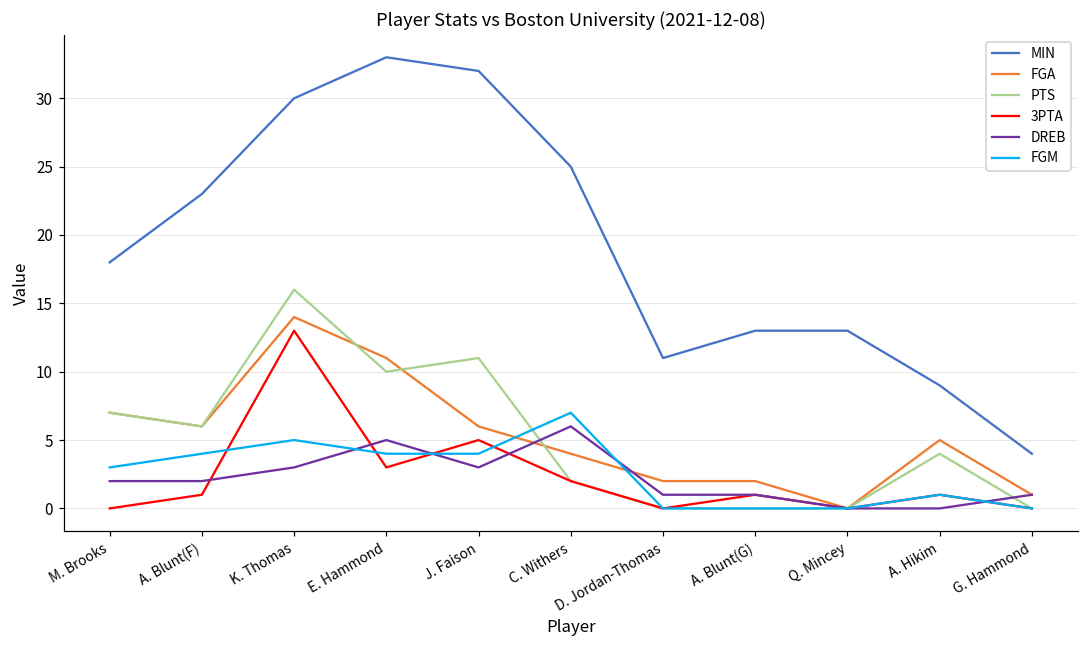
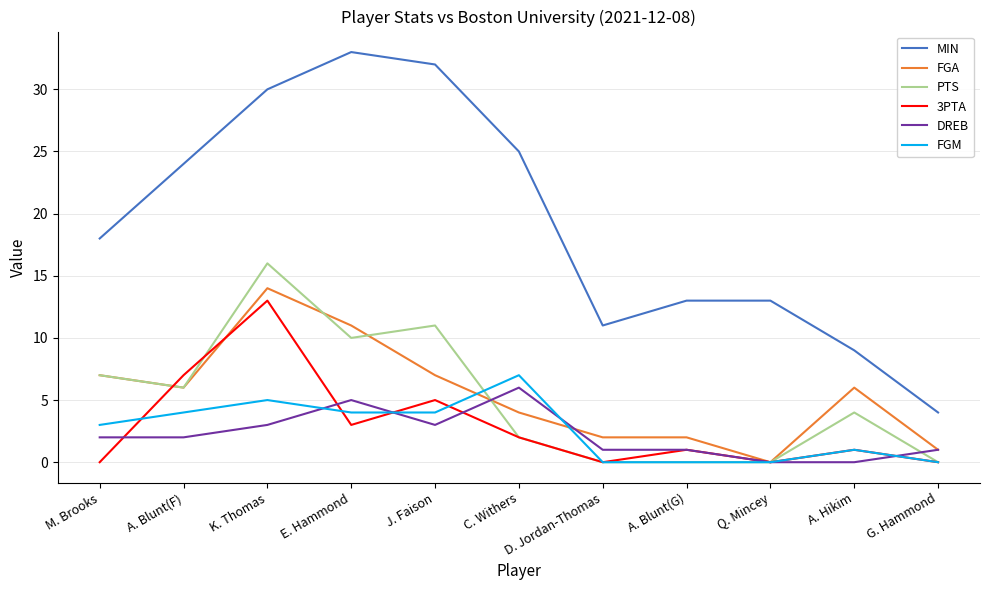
  {
    "MIN": {
      "M. Brooks": 18,
-     "A. Blunt(F)": 23,
+     "A. Blunt(F)": 24,
      "K. Thomas": 30,
      "E. Hammond": 33,
      "J. Faison": 32,
      "C. Withers": 25,
      "D. Jordan-Thomas": 11,
      "A. Blunt(G)": 13,
      "Q. Mincey": 13,
      "A. Hikim": 9,
      "G. Hammond": 4
    },
    "FGA": {
      "K. Thomas": 14,
      "E. Hammond": 11,
-     "J. Faison": 6,
+     "J. Faison": 7,
      "C. Withers": 4,
      "D. Jordan-Thomas": 2,
      "A. Blunt(G)": 2,
-     "A. Hikim": 5
+     "A. Hikim": 6
    },
    "PTS": {
      "K. Thomas": 16,
      "E. Hammond": 10,
      "J. Faison": 11,
      "A. Hikim": 4
    },
    "3PTA": {
      "M. Brooks": 0,
-     "A. Blunt(F)": 1,
+     "A. Blunt(F)": 7,
      "K. Thomas": 13,
      "E. Hammond": 3,
      "J. Faison": 5
    },
    "DREB": {
      "M. Brooks": 2,
      "A. Blunt(F)": 2,
      "K. Thomas": 3,
      "E. Hammond": 5,
      "J. Faison": 3,
      "C. Withers": 6,
      "D. Jordan-Thomas": 1,
      "A. Hikim": 0
    },
    "FGM": {
      "M. Brooks": 3,
      "A. Blunt(F)": 4,
      "K. Thomas": 5,
      "E. Hammond": 4,
      "J. Faison": 4,
      "C. Withers": 7
    }
  }
